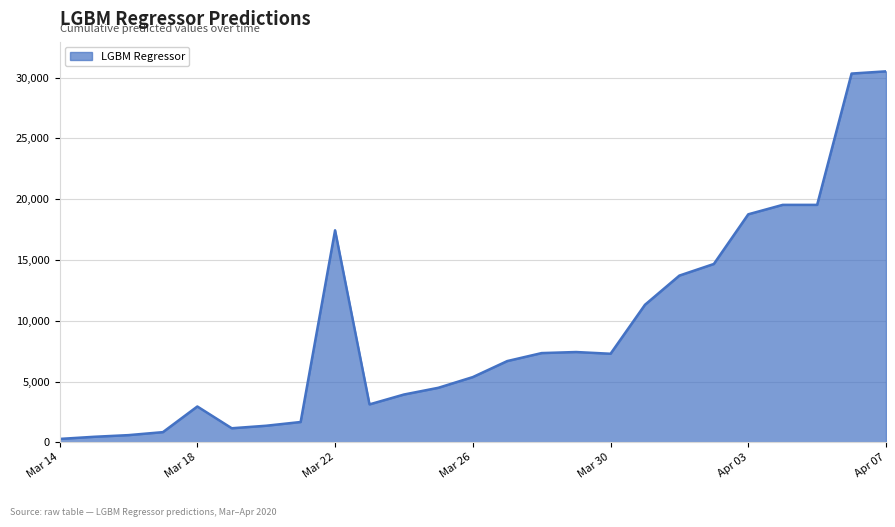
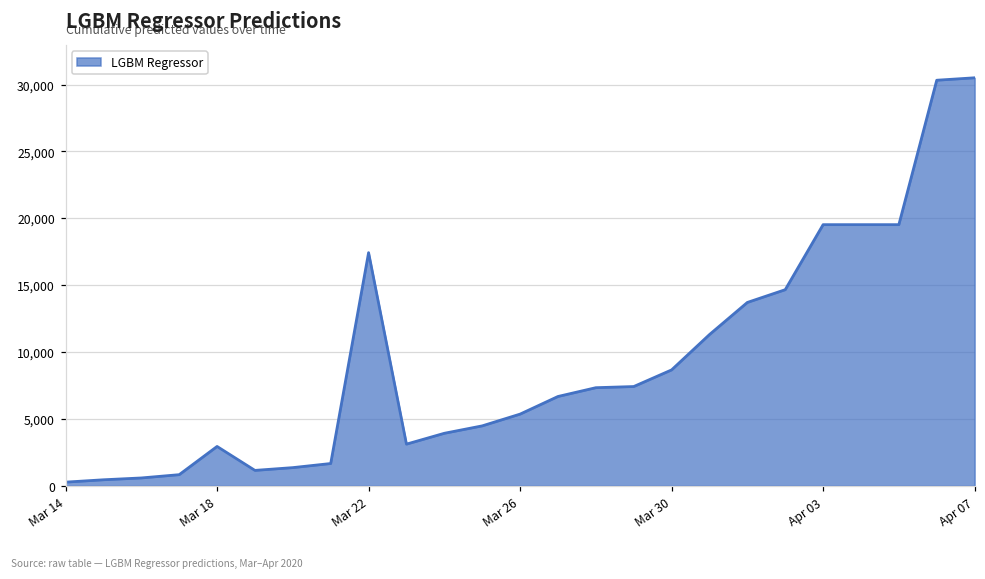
  {
    "Mar 14": "300",
    "Mar 18": "2,900",
    "Mar 22": "17,400",
    "Mar 26": "5,400",
-   "Mar 30": "7,300",
-   "Apr 03": "18,800",
+   "Mar 30": "8,700",
+   "Apr 03": "19,500",
    "Apr 07": "30,500"
  }
